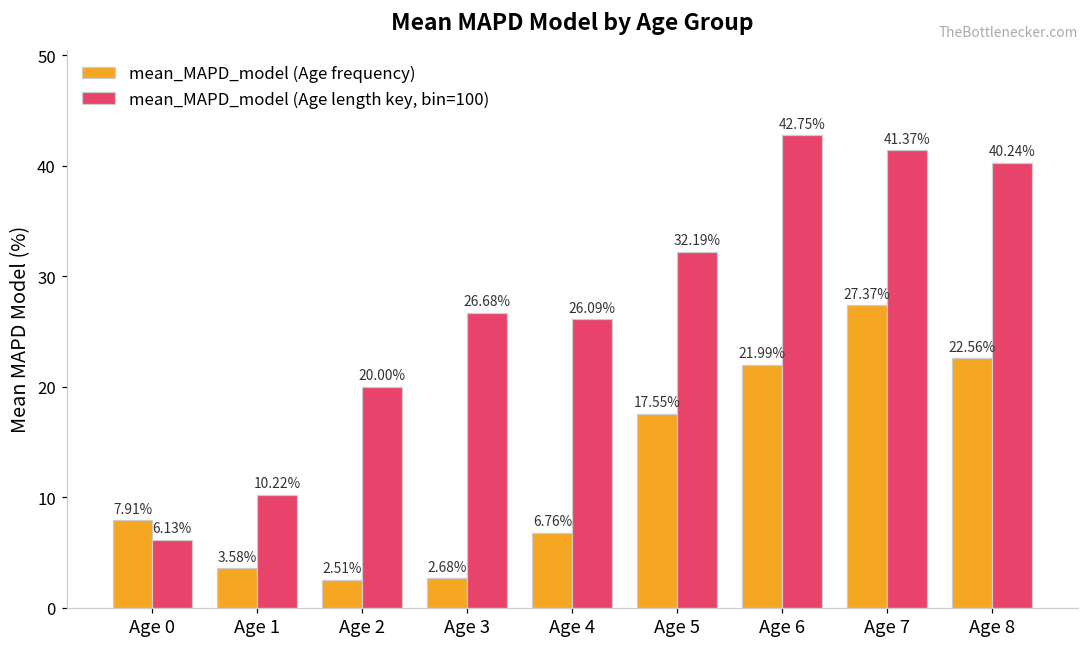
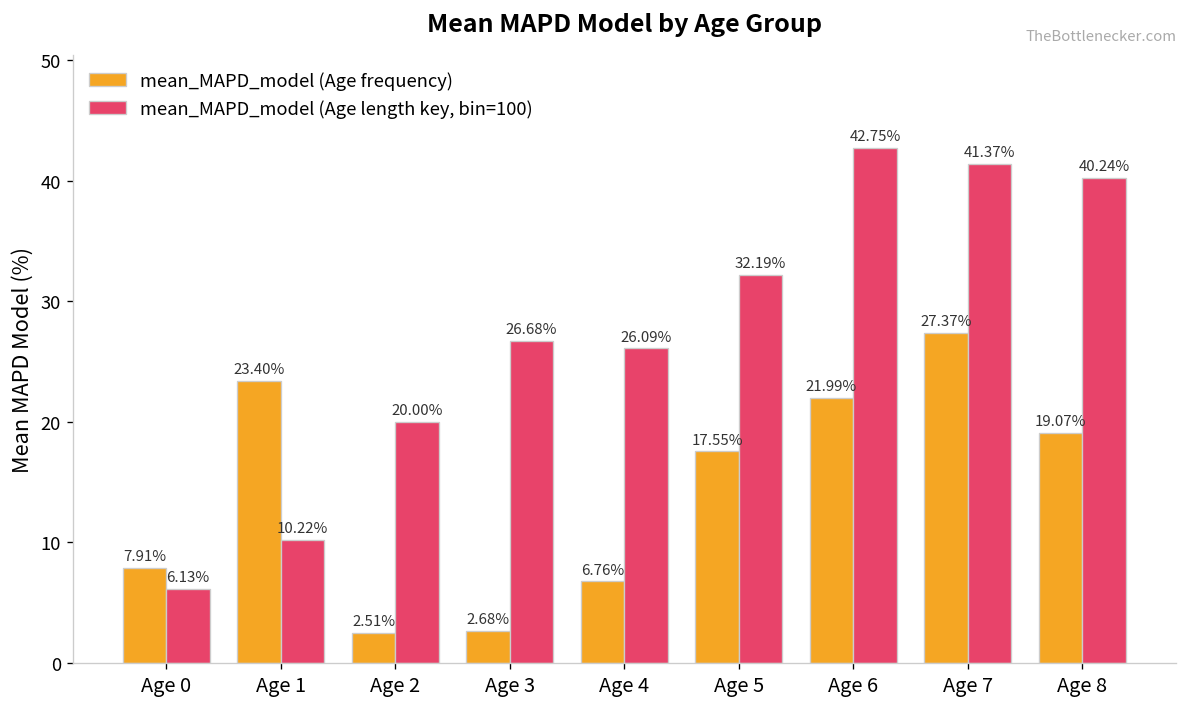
  {
    "mean_MAPD_model (Age frequency)": {
      "Age 0": "7.91%",
-     "Age 1": "3.58%",
+     "Age 1": "23.40%",
      "Age 2": "2.51%",
      "Age 3": "2.68%",
      "Age 4": "6.76%",
      "Age 5": "17.55%",
      "Age 6": "21.99%",
      "Age 7": "27.37%",
-     "Age 8": "22.56%"
+     "Age 8": "19.07%"
    },
    "mean_MAPD_model (Age length key, bin=100)": {
      "Age 0": "6.13%",
      "Age 1": "10.22%",
      "Age 2": "20.00%",
      "Age 3": "26.68%",
      "Age 4": "26.09%",
      "Age 5": "32.19%",
      "Age 6": "42.75%",
      "Age 7": "41.37%",
      "Age 8": "40.24%"
    }
  }
